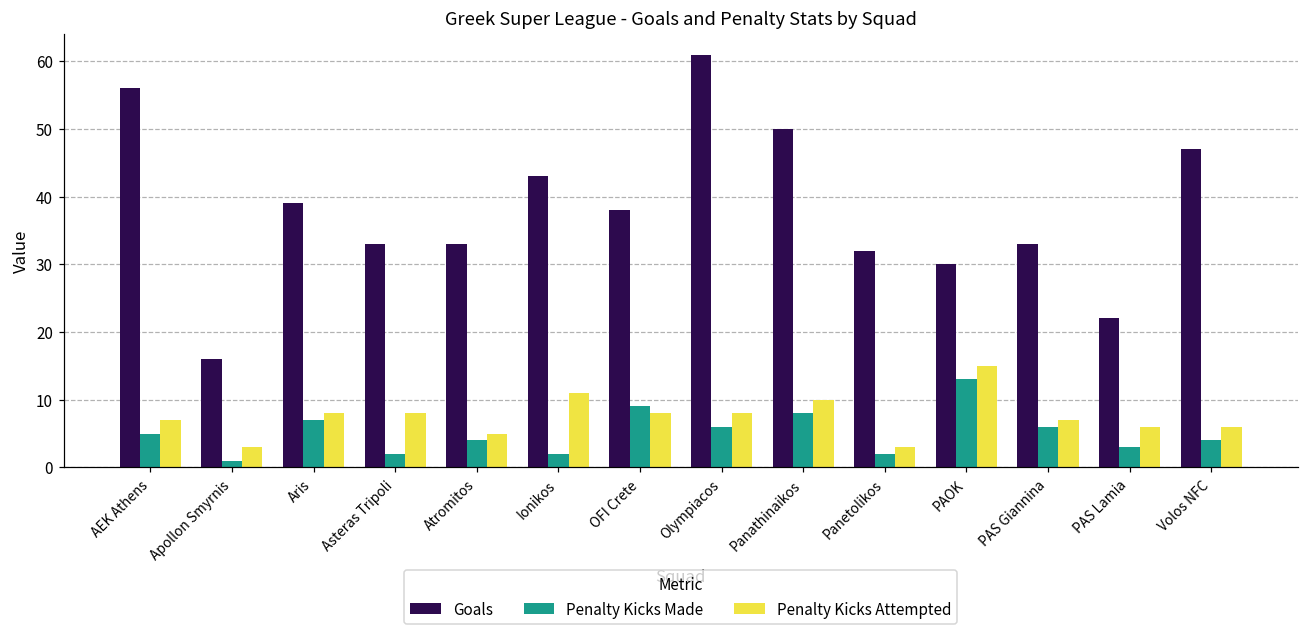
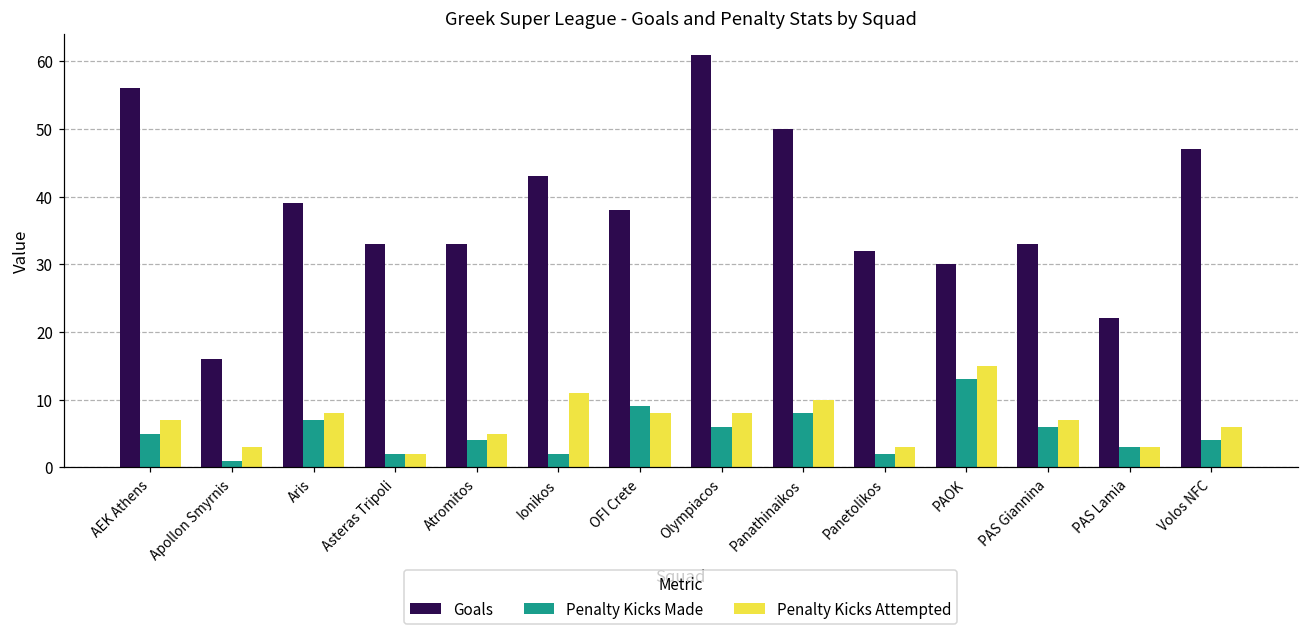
  {
    "Goals": {
      "AEK Athens": 56,
      "Apollon Smyrnis": 16,
      "Aris": 39,
      "Asteras Tripoli": 33,
      "Atromitos": 33,
      "Ionikos": 43,
      "OFI Crete": 38,
      "Olympiacos": 61,
      "Panathinaikos": 50,
      "Panetolikos": 32,
      "PAOK": 30,
      "PAS Giannina": 33,
      "PAS Lamia": 22,
      "Volos NFC": 47
    },
    "Penalty Kicks Made": {
      "AEK Athens": 5,
      "Apollon Smyrnis": 1,
      "Aris": 7,
      "Asteras Tripoli": 2,
      "Atromitos": 4,
      "Ionikos": 2,
      "OFI Crete": 9,
      "Olympiacos": 6,
      "Panathinaikos": 8,
      "Panetolikos": 2,
      "PAOK": 13,
      "PAS Giannina": 6,
      "PAS Lamia": 3,
      "Volos NFC": 4
    },
    "Penalty Kicks Attempted": {
      "AEK Athens": 7,
      "Apollon Smyrnis": 3,
      "Aris": 8,
-     "Asteras Tripoli": 8,
+     "Asteras Tripoli": 2,
      "Atromitos": 5,
      "Ionikos": 11,
      "OFI Crete": 8,
      "Olympiacos": 8,
      "Panathinaikos": 10,
      "Panetolikos": 3,
      "PAOK": 15,
      "PAS Giannina": 7,
-     "PAS Lamia": 6,
+     "PAS Lamia": 3,
      "Volos NFC": 6
    }
  }
